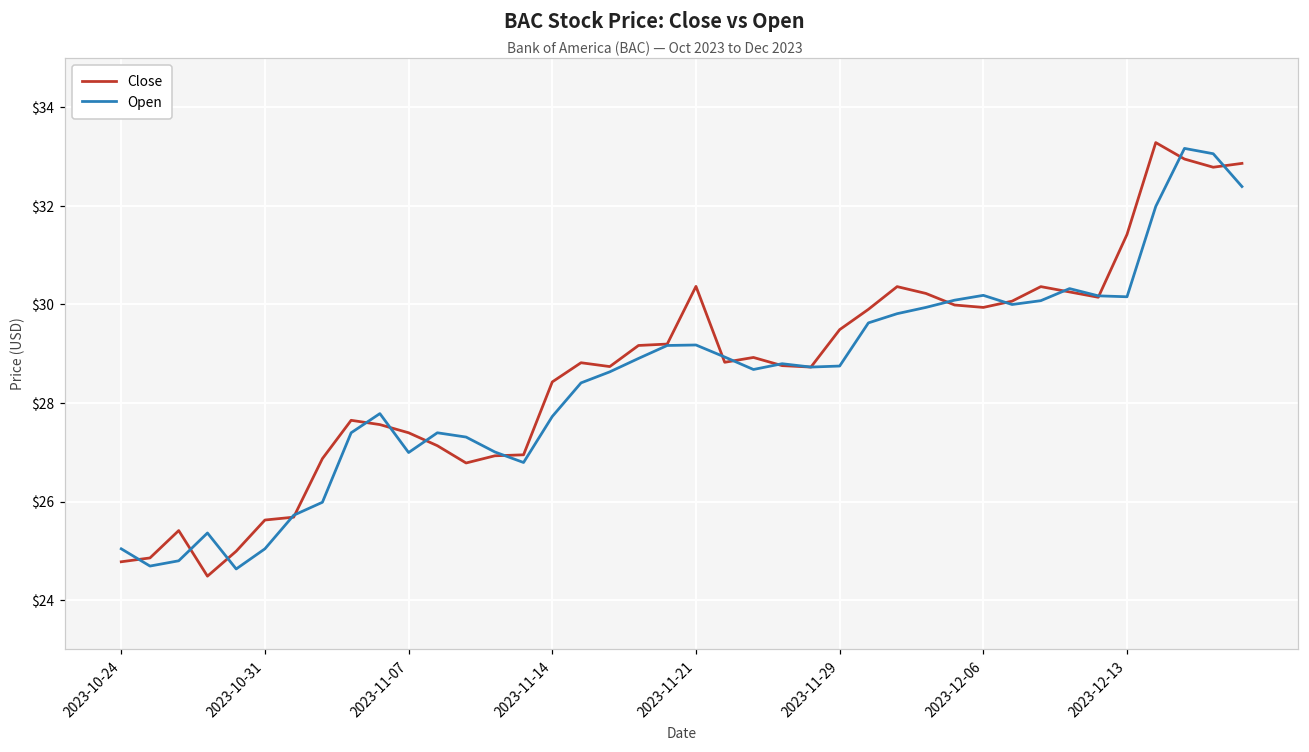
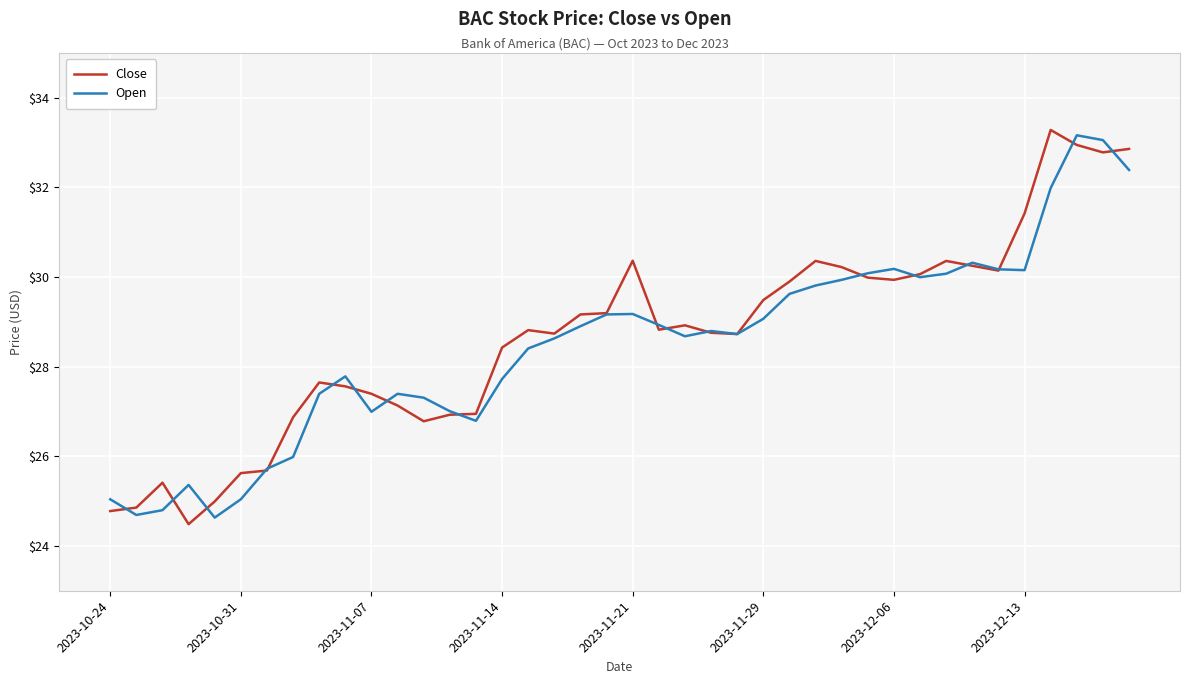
  {
    "Close": {
      "2023-10-24": "$24.8",
      "2023-10-31": "$25.6",
      "2023-11-07": "$27.4",
      "2023-11-14": "$28.4",
      "2023-11-21": "$30.4",
      "2023-11-29": "$29.5",
      "2023-12-06": "$29.9",
      "2023-12-13": "$31.4"
    },
    "Open": {
      "2023-10-24": "$25.0",
      "2023-10-31": "$25.0",
      "2023-11-07": "$27.0",
      "2023-11-14": "$27.7",
      "2023-11-21": "$29.2",
-     "2023-11-29": "$28.7",
+     "2023-11-29": "$29.1",
      "2023-12-06": "$30.2",
      "2023-12-13": "$30.2"
    }
  }
